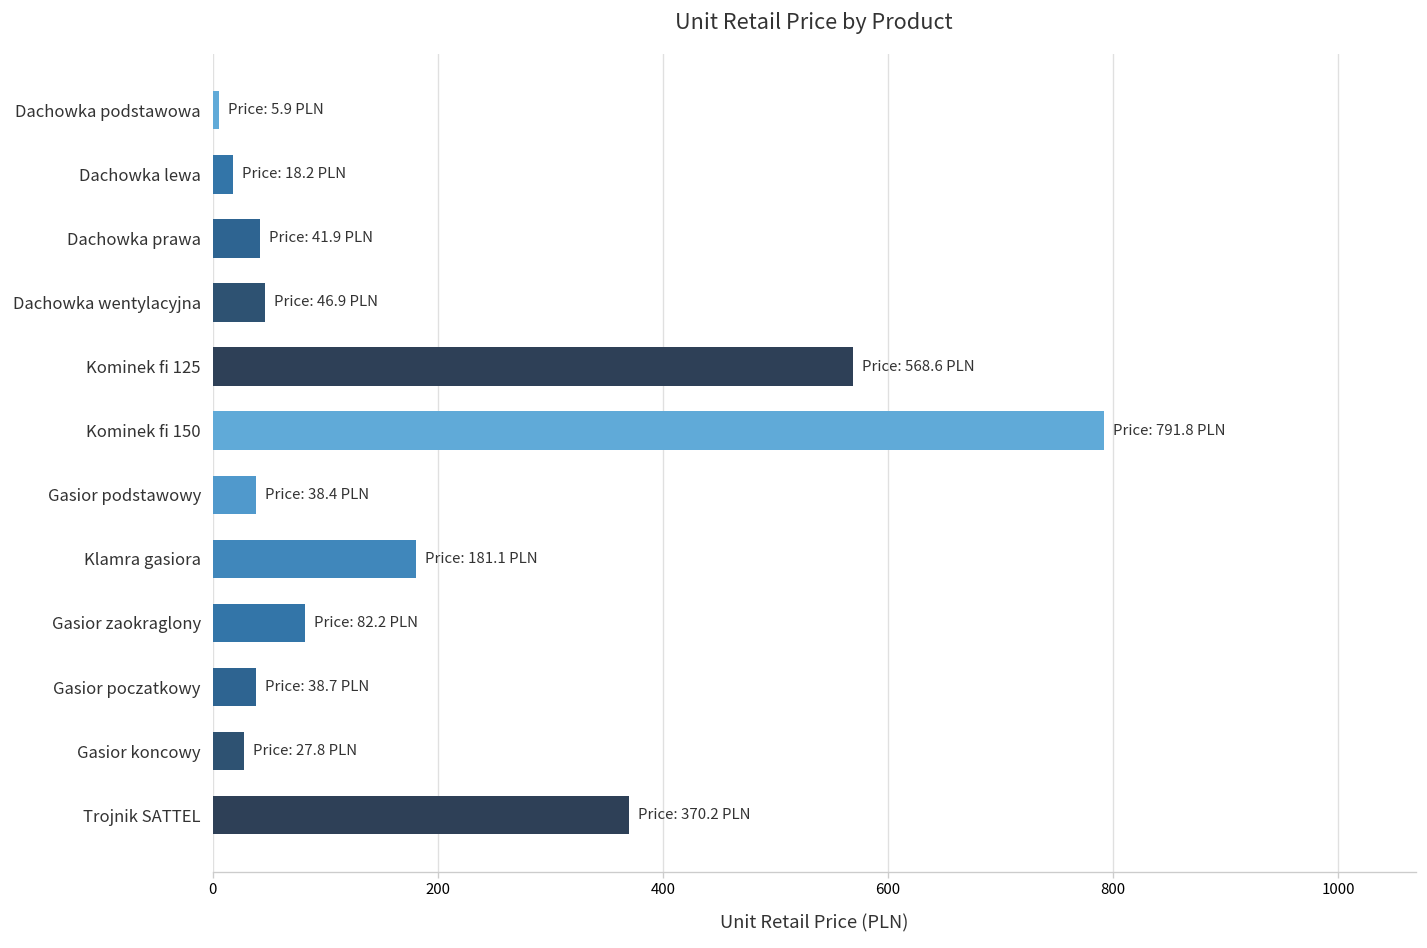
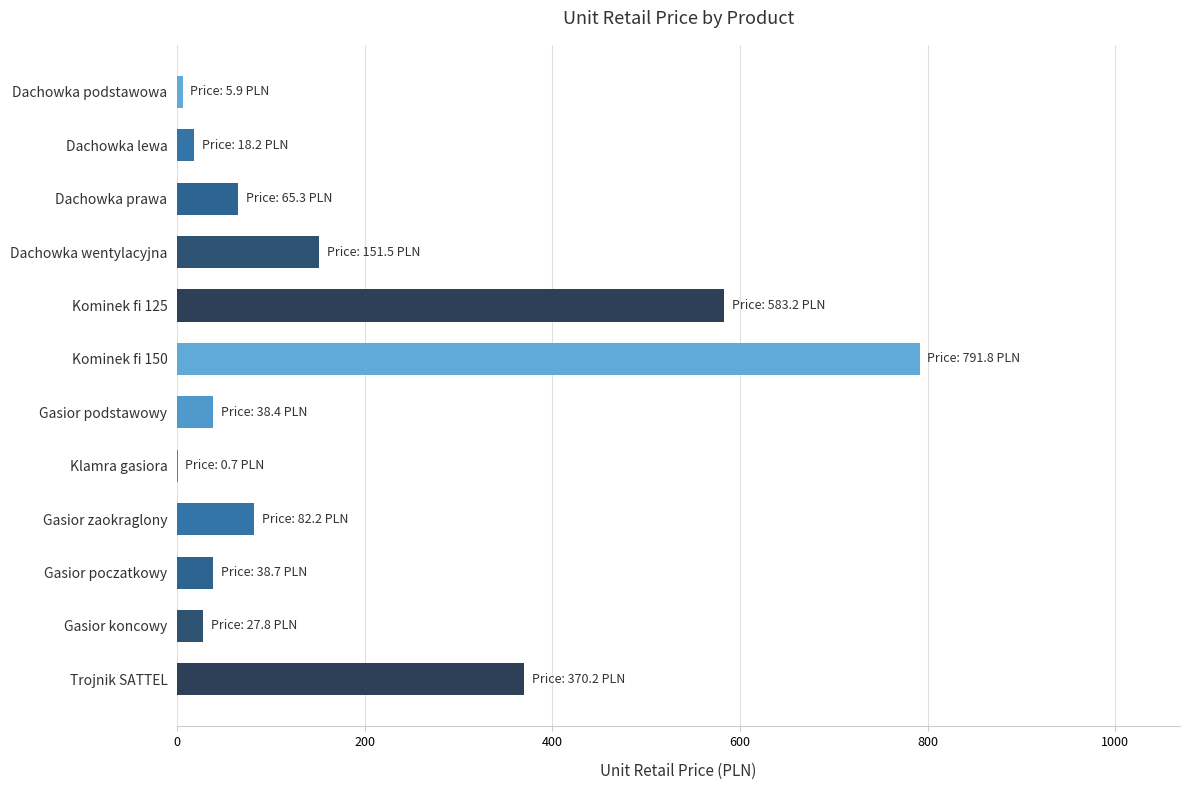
  {
    "Dachowka podstawowa": 5.9,
    "Dachowka lewa": 18.2,
-   "Dachowka prawa": 41.9,
-   "Dachowka wentylacyjna": 46.9,
-   "Kominek fi 125": 568.6,
+   "Dachowka prawa": 65.3,
+   "Dachowka wentylacyjna": 151.5,
+   "Kominek fi 125": 583.2,
    "Kominek fi 150": 791.8,
    "Gasior podstawowy": 38.4,
-   "Klamra gasiora": 181.1,
+   "Klamra gasiora": 0.7,
    "Gasior zaokraglony": 82.2,
    "Gasior poczatkowy": 38.7,
    "Gasior koncowy": 27.8,
    "Trojnik SATTEL": 370.2
  }
